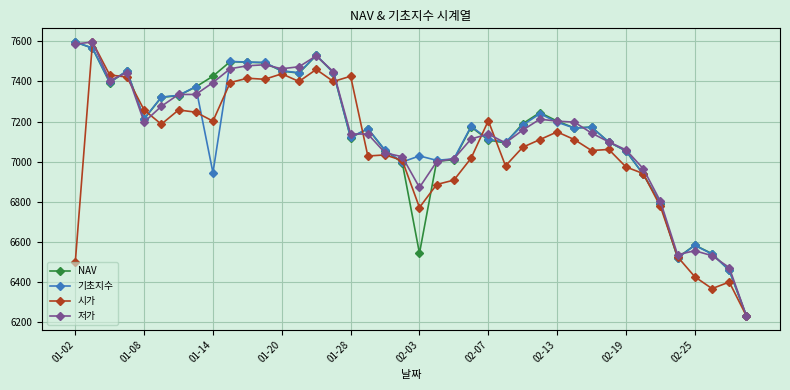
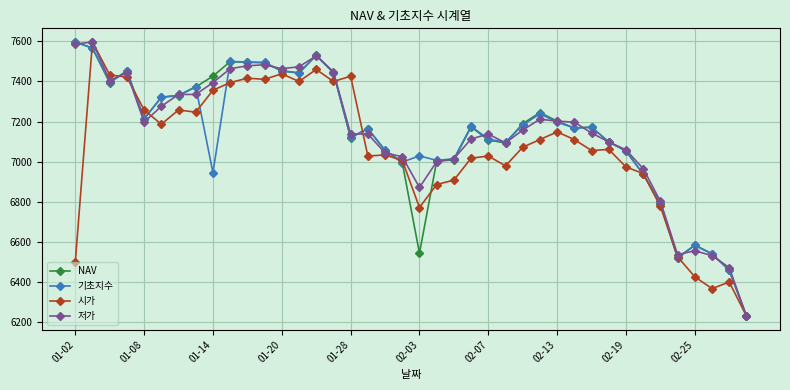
  {
    "NAV": {
      "01-14": 7430,
      "02-03": 6540
    },
    "기초지수": {
      "01-14": 6950,
      "02-03": 7030
    },
    "시가": {
      "01-02": 6500,
      "01-08": 7260,
-     "01-14": 7200,
+     "01-14": 7360,
      "01-20": 7440,
      "01-28": 7430,
      "02-03": 6770,
-     "02-07": 7200,
+     "02-07": 7030,
      "02-13": 7150,
      "02-19": 6970,
      "02-25": 6430
    },
    "저가": {
      "01-08": 7200,
      "01-14": 7390,
      "01-28": 7140,
      "02-03": 6870,
      "02-07": 7140,
      "02-25": 6560
    }
  }
